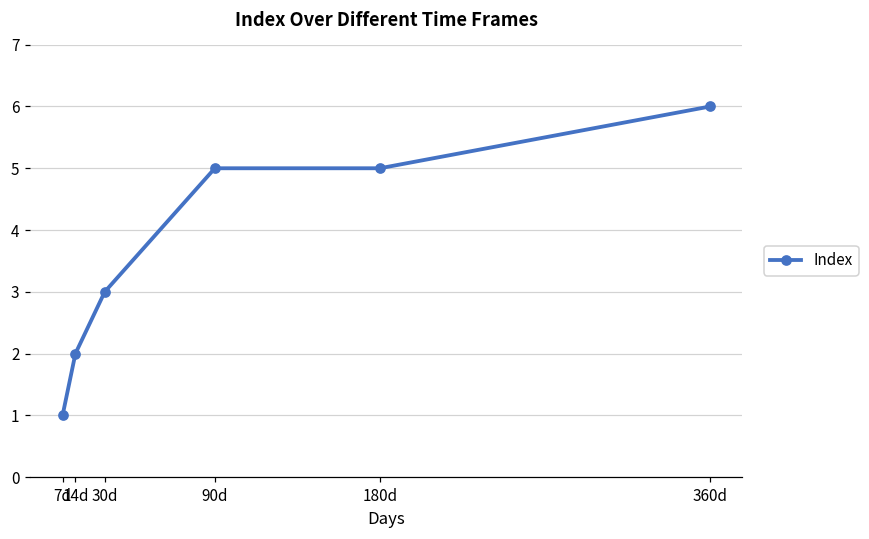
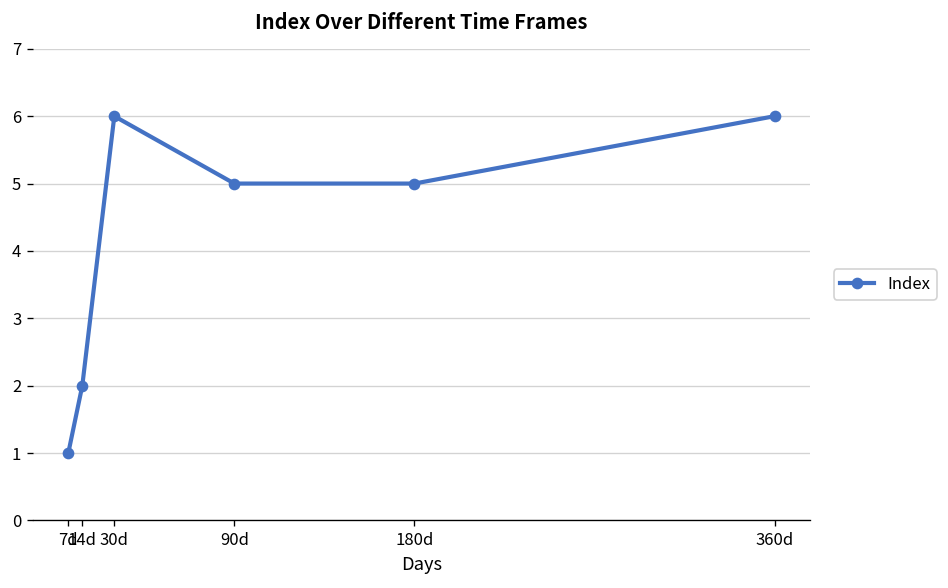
  {
-   "30d": 3,
+   "30d": 6,
    "90d": 5,
    "180d": 5,
    "360d": 6
  }
